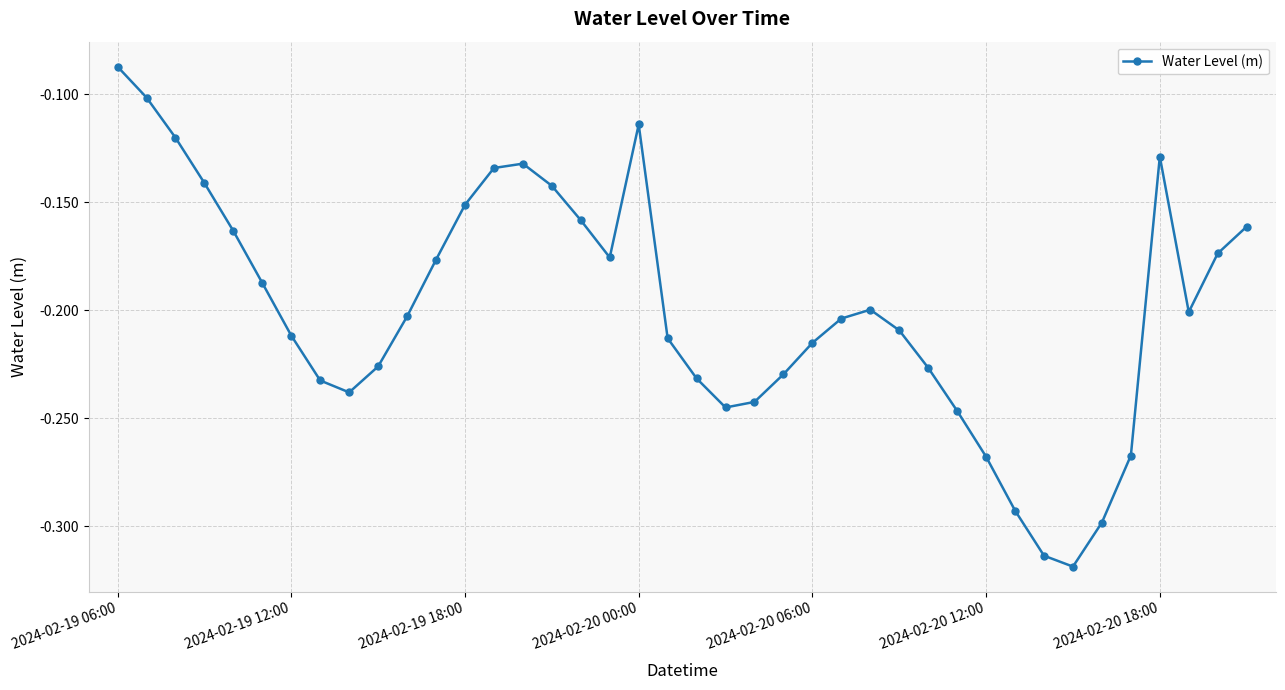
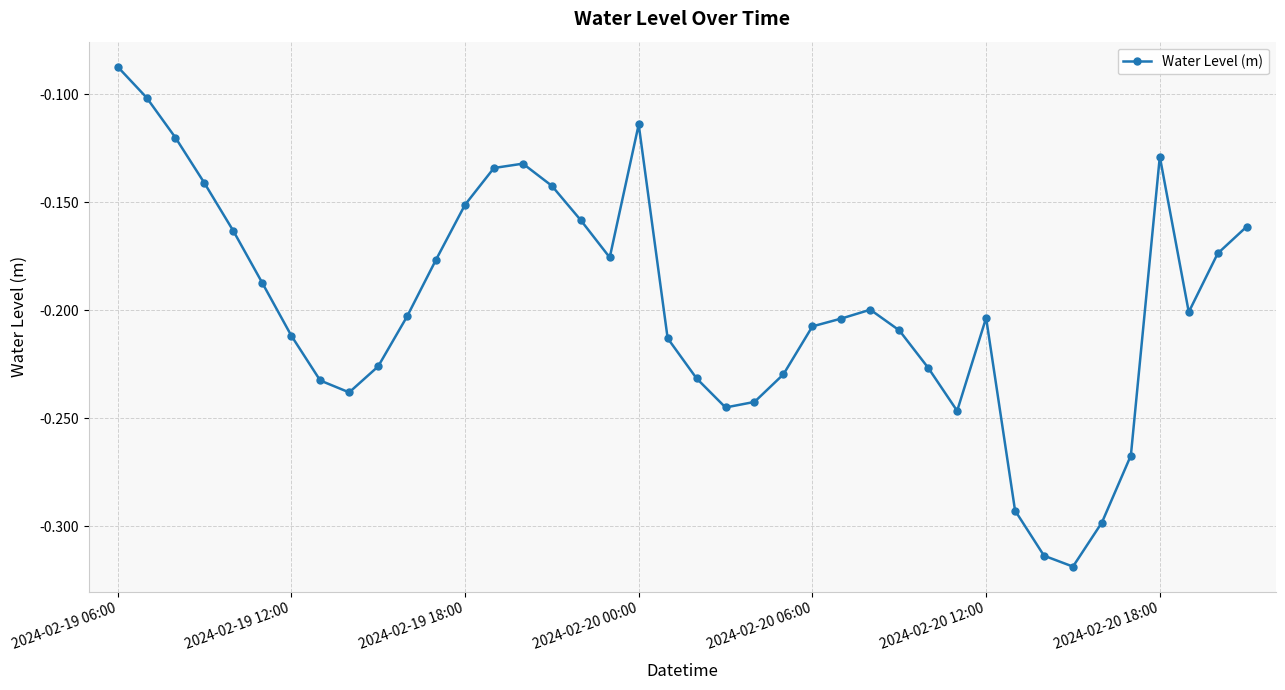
  {
    "2024-02-19 06:00": -0.087,
    "2024-02-19 12:00": -0.212,
    "2024-02-19 18:00": -0.151,
    "2024-02-20 00:00": -0.114,
-   "2024-02-20 06:00": -0.215,
-   "2024-02-20 12:00": -0.268,
+   "2024-02-20 06:00": -0.208,
+   "2024-02-20 12:00": -0.204,
    "2024-02-20 18:00": -0.129
  }
